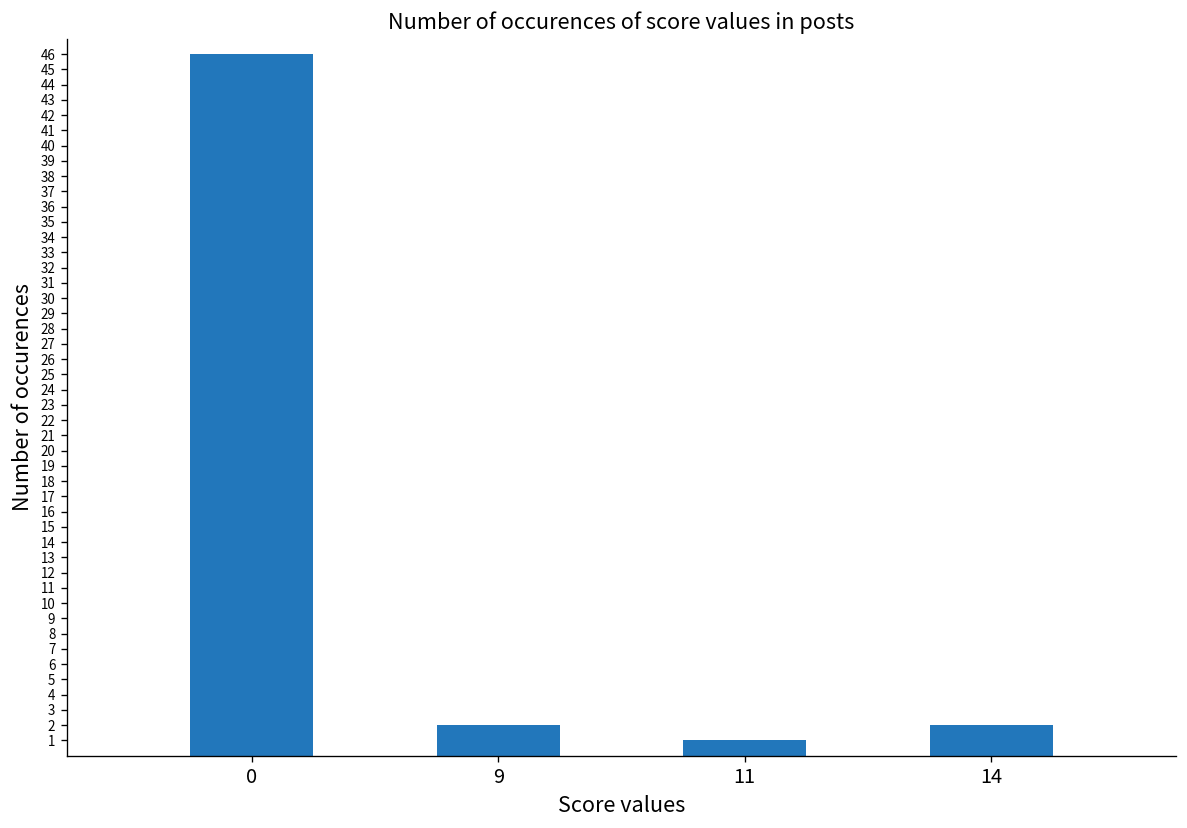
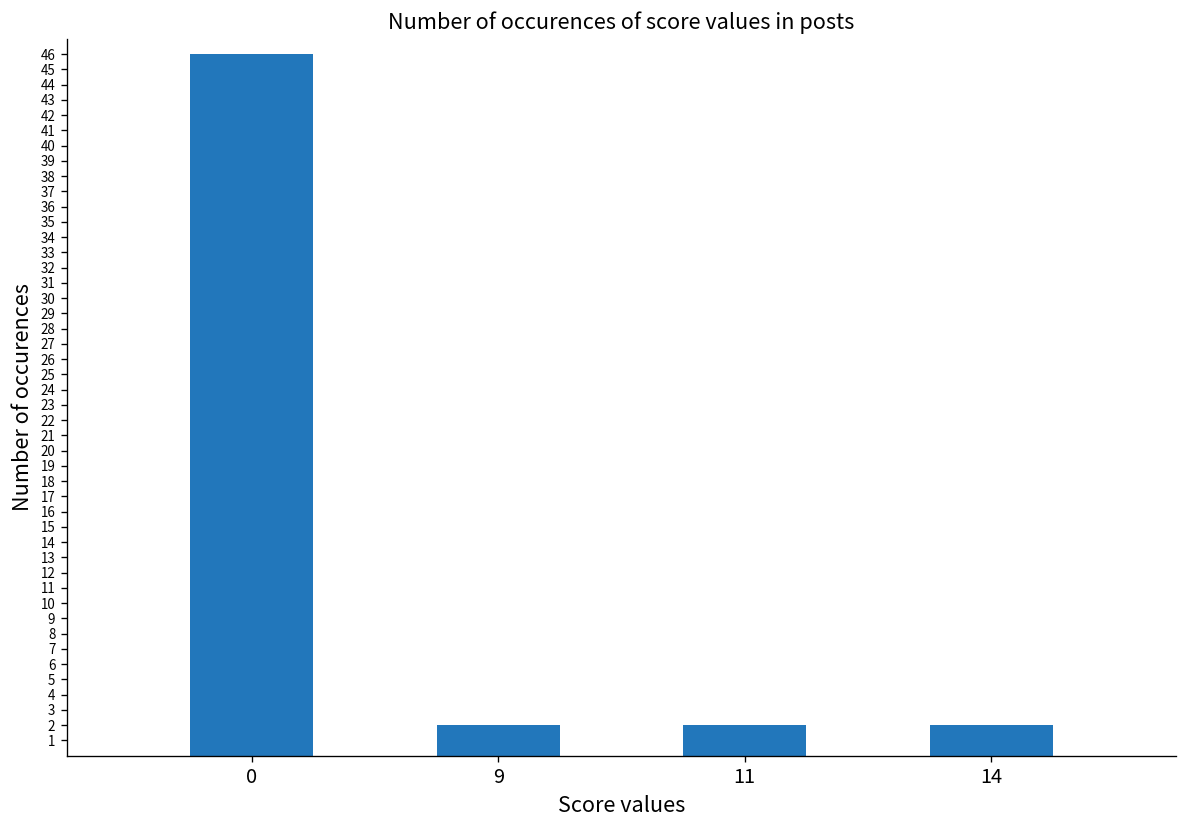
  {
    "0": 46,
    "9": 2,
-   "11": 1,
+   "11": 2,
    "14": 2
  }
